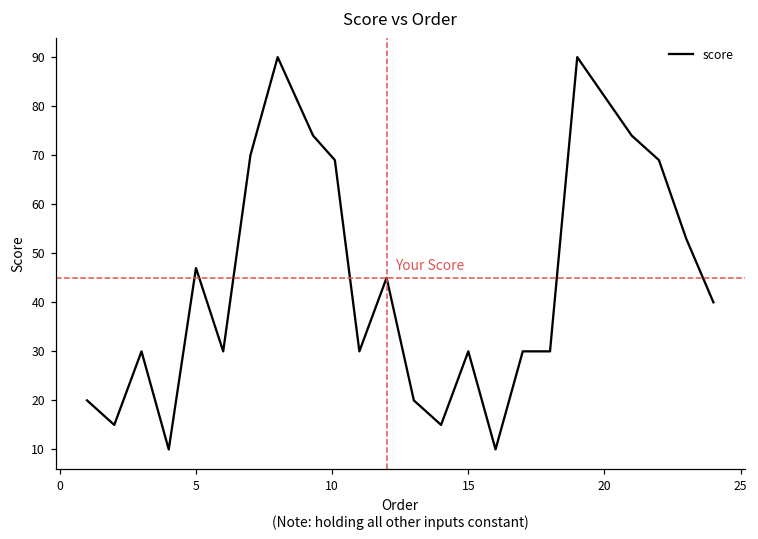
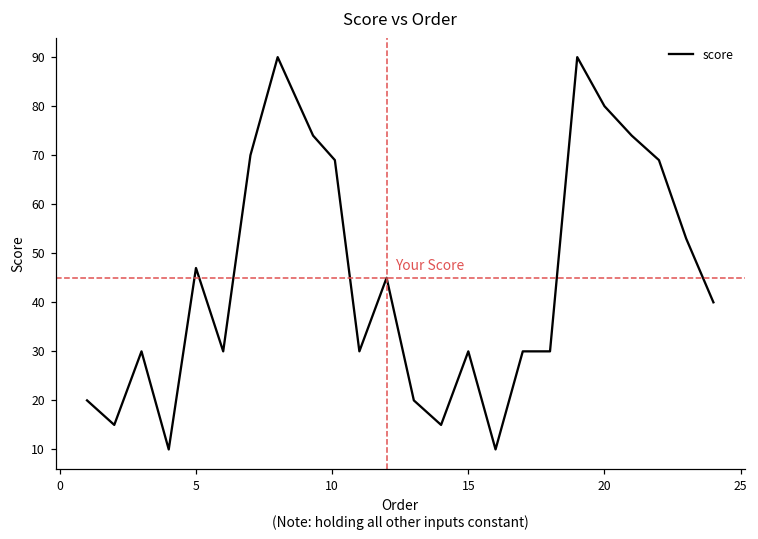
  {
    "5": 47,
    "15": 30,
-   "20": 82
+   "20": 80
  }
